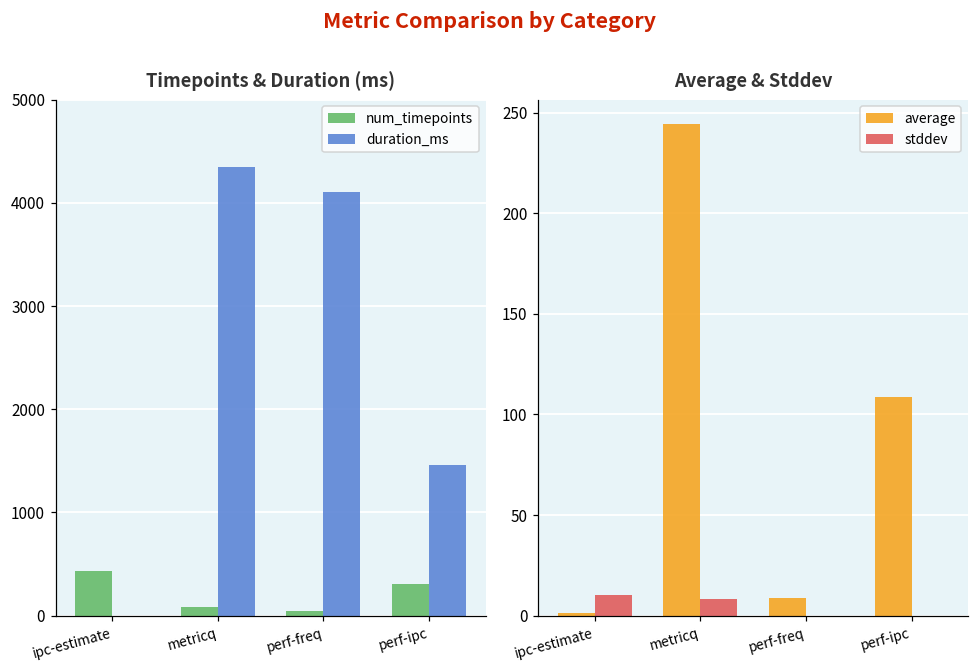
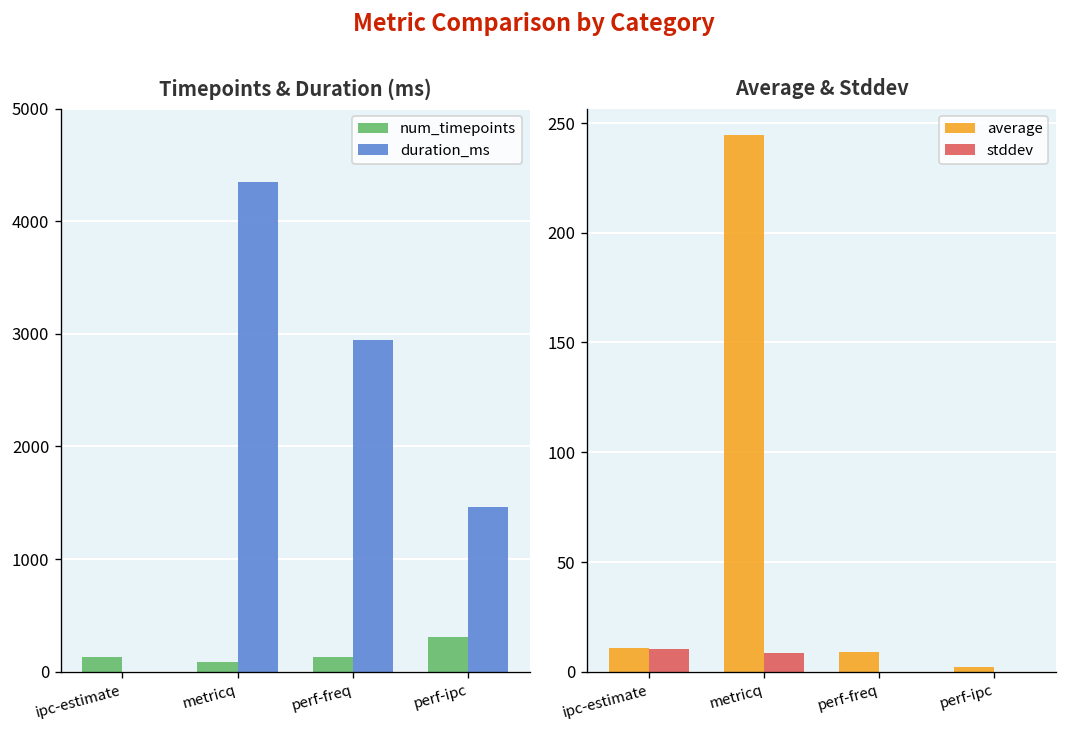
  {
    "Timepoints & Duration (ms)": {
      "num_timepoints": {
-       "ipc-estimate": 400,
+       "ipc-estimate": 100,
        "metricq": 100,
-       "perf-freq": 0,
+       "perf-freq": 100,
        "perf-ipc": 300
      },
      "duration_ms": {
        "ipc-estimate": 0,
        "metricq": 4400,
-       "perf-freq": 4100,
+       "perf-freq": 2900,
        "perf-ipc": 1500
      }
    },
    "Average & Stddev": {
      "average": {
-       "ipc-estimate": 1,
+       "ipc-estimate": 11,
        "metricq": 244,
        "perf-freq": 9,
-       "perf-ipc": 109
+       "perf-ipc": 2
      },
      "stddev": {
        "ipc-estimate": 10,
        "metricq": 8
      }
    }
  }
